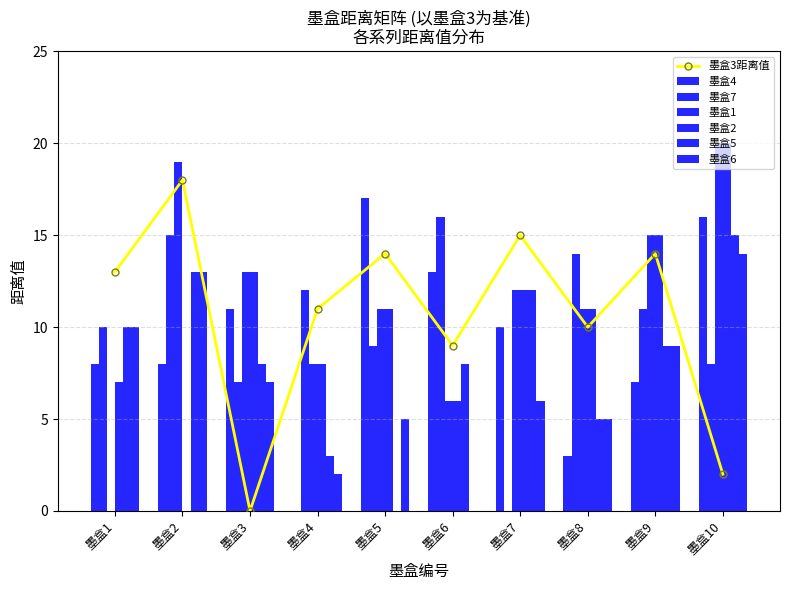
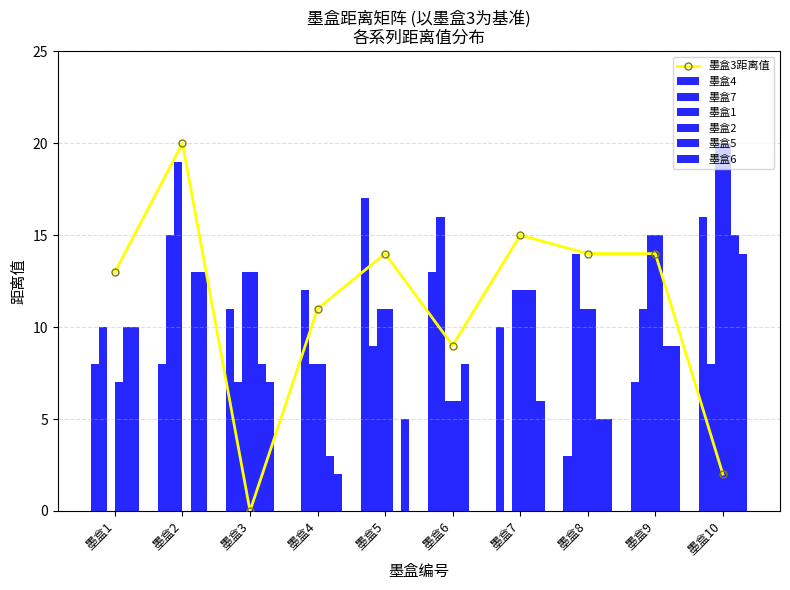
  {
    "墨盒3距离值": {
      "墨盒1": 13,
-     "墨盒2": 18,
+     "墨盒2": 20,
      "墨盒3": 0,
      "墨盒4": 11,
      "墨盒5": 14,
      "墨盒6": 9,
      "墨盒7": 15,
-     "墨盒8": 10,
+     "墨盒8": 14,
      "墨盒9": 14,
      "墨盒10": 2
    }
  }
